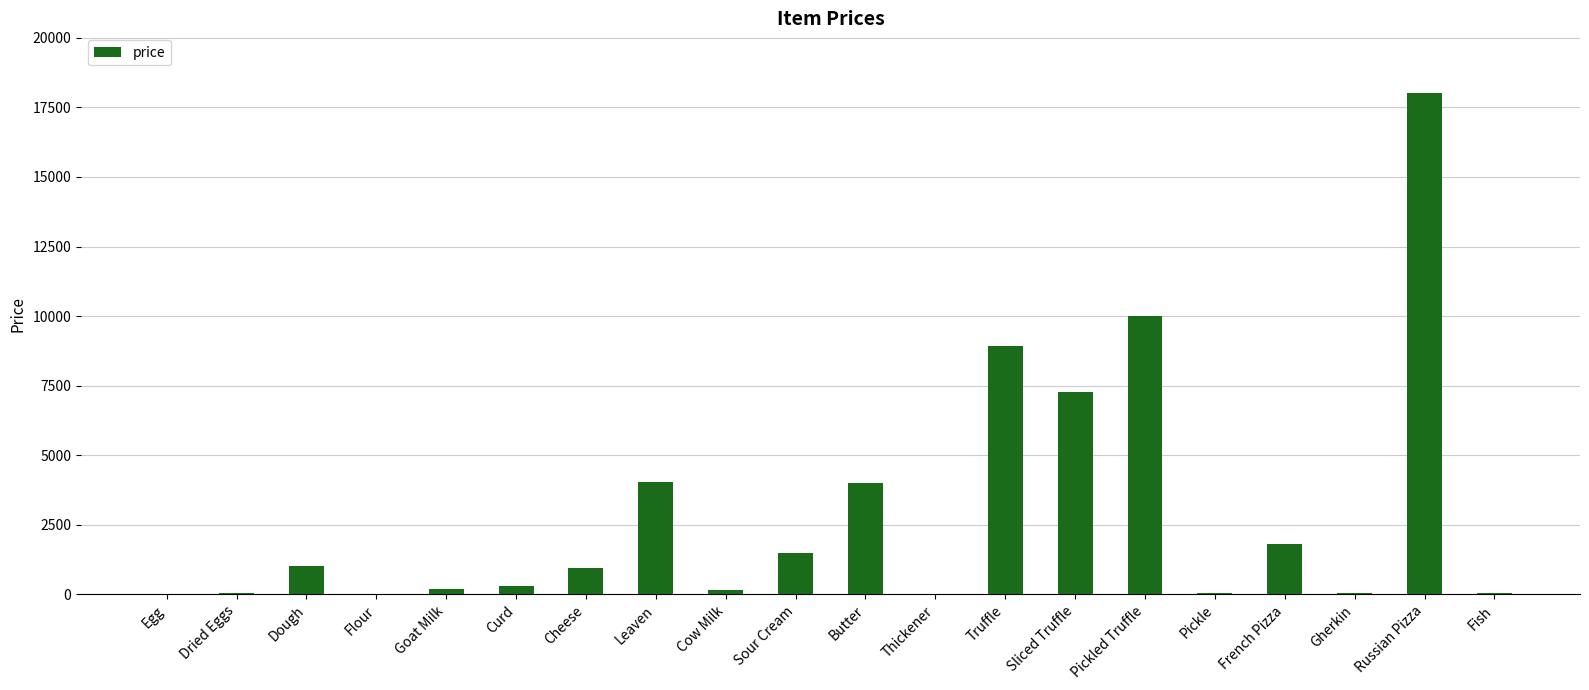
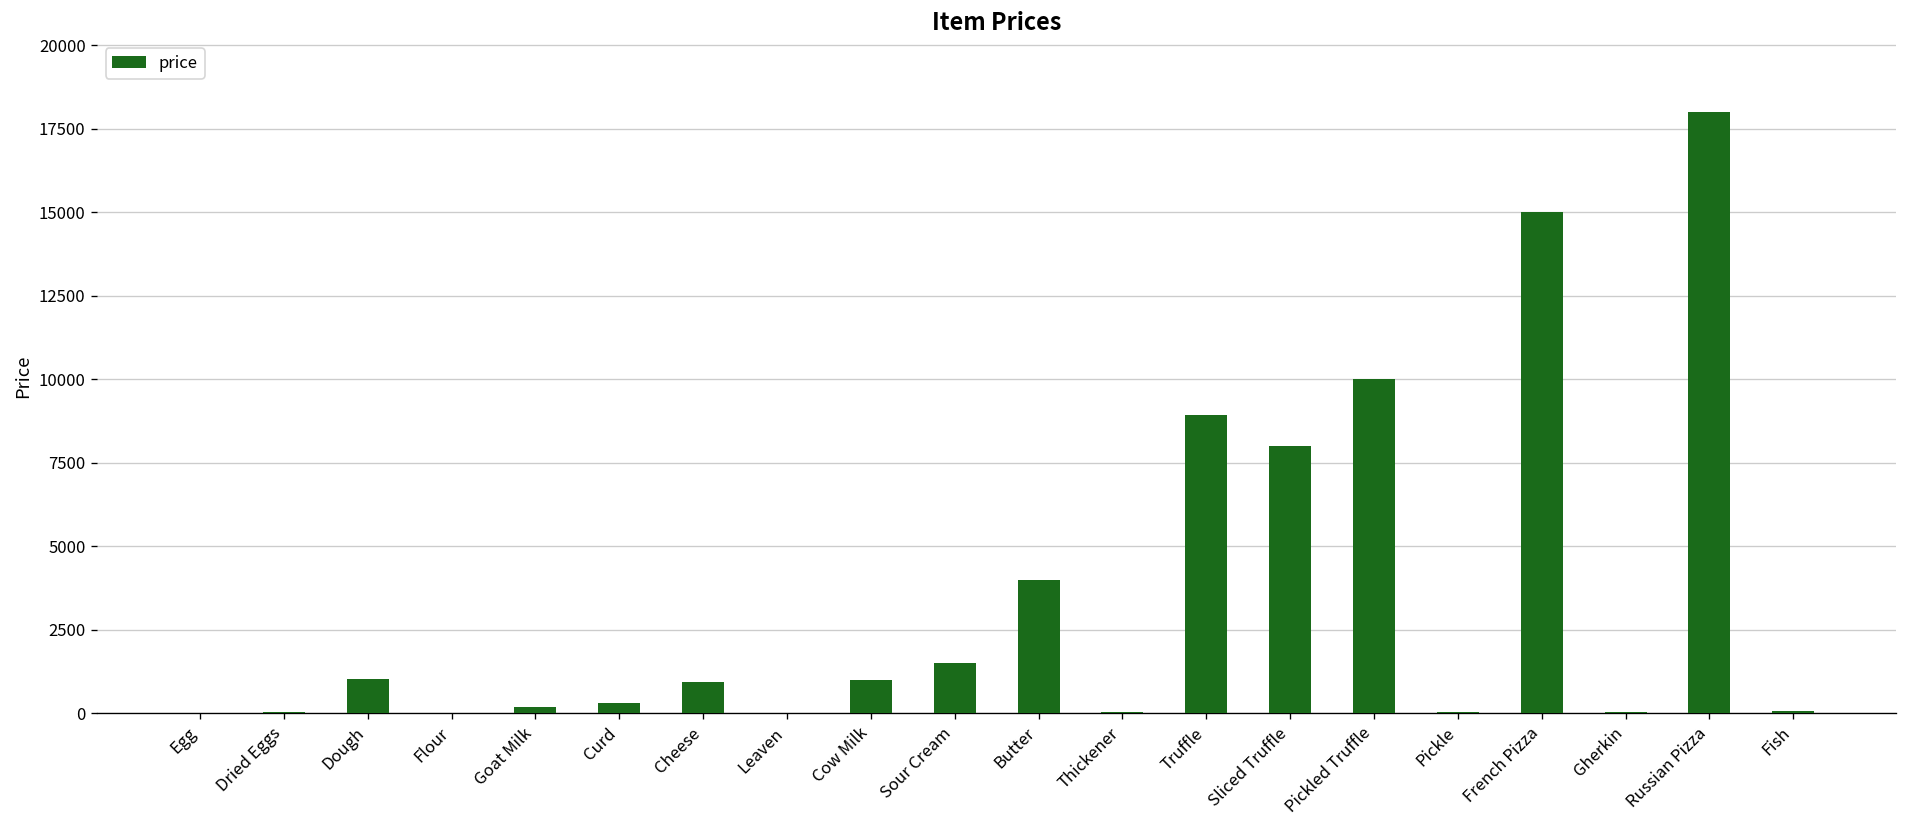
  {
    "Dough": 1000,
    "Goat Milk": 200,
    "Curd": 300,
    "Cheese": 900,
-   "Leaven": 4000,
-   "Cow Milk": 100,
+   "Leaven": 0,
+   "Cow Milk": 1000,
    "Sour Cream": 1500,
    "Butter": 4000,
    "Truffle": 8900,
-   "Sliced Truffle": 7300,
+   "Sliced Truffle": 8000,
    "Pickled Truffle": 10000,
-   "French Pizza": 1800,
+   "French Pizza": 15000,
    "Russian Pizza": 18000
  }
